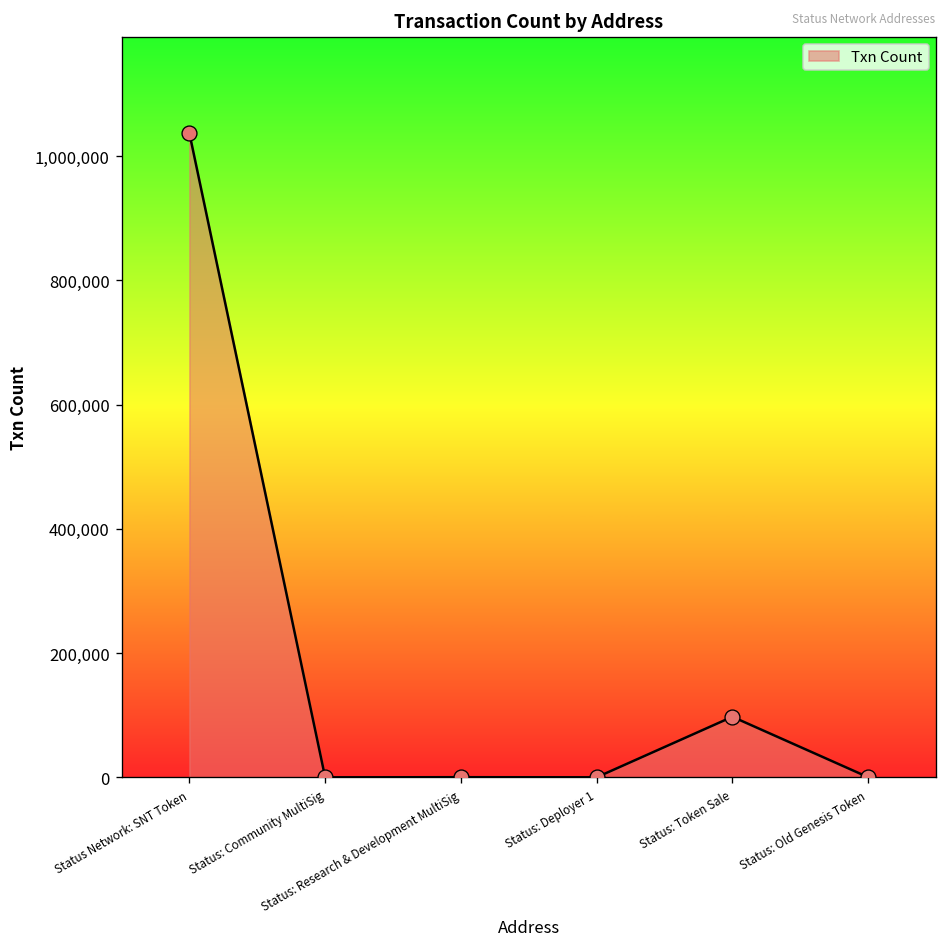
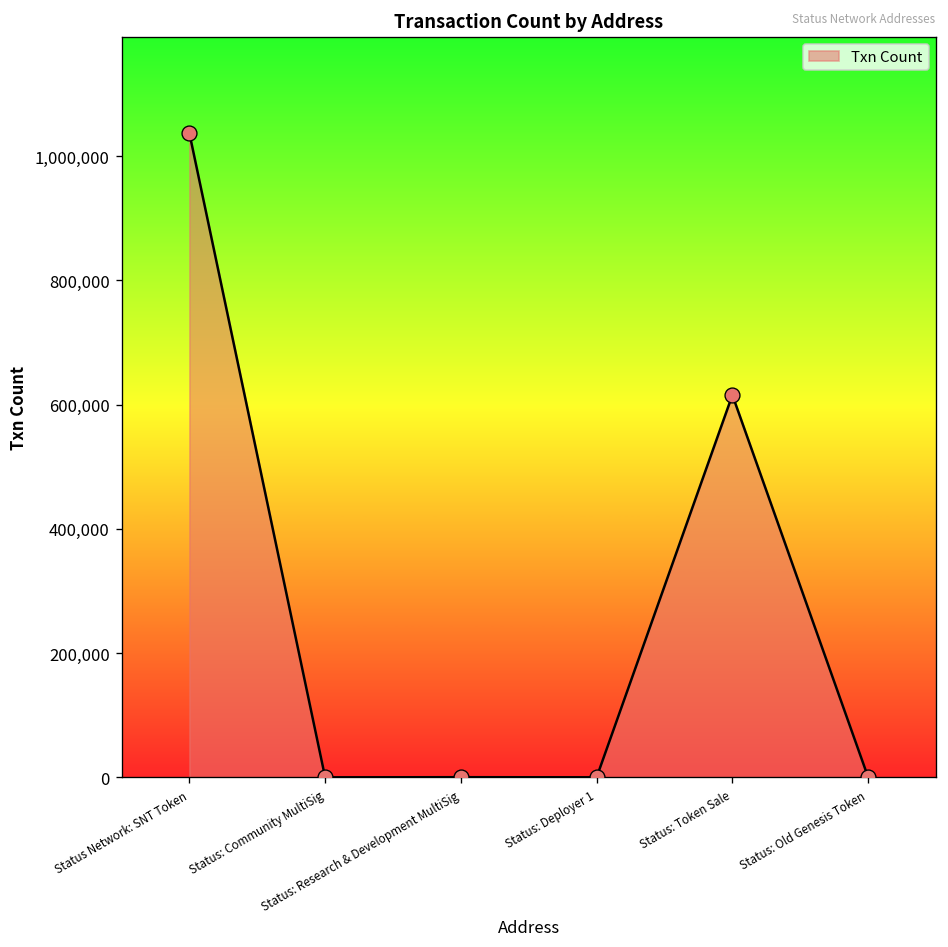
  {
    "Status Network: SNT Token": "1,040,000",
    "Status: Community MultiSig": "0",
    "Status: Research & Development MultiSig": "0",
    "Status: Deployer 1": "0",
-   "Status: Token Sale": "100,000",
+   "Status: Token Sale": "620,000",
    "Status: Old Genesis Token": "0"
  }
